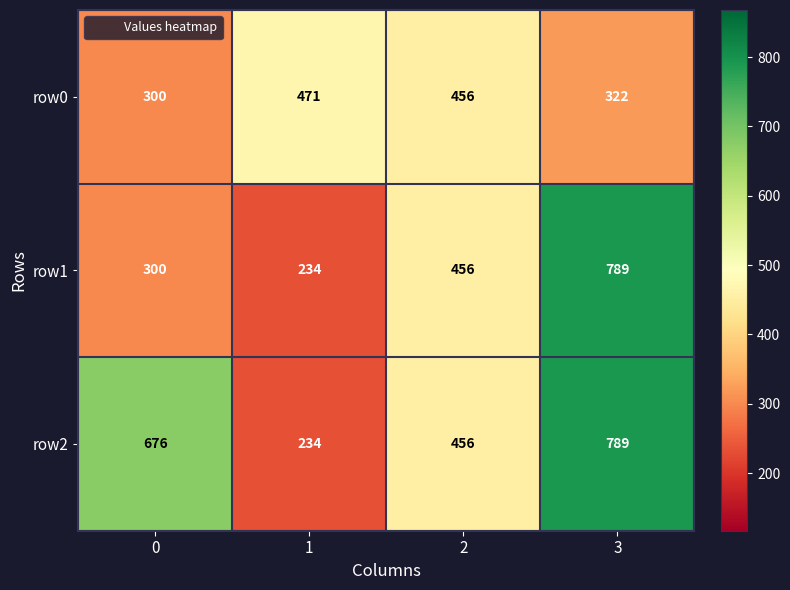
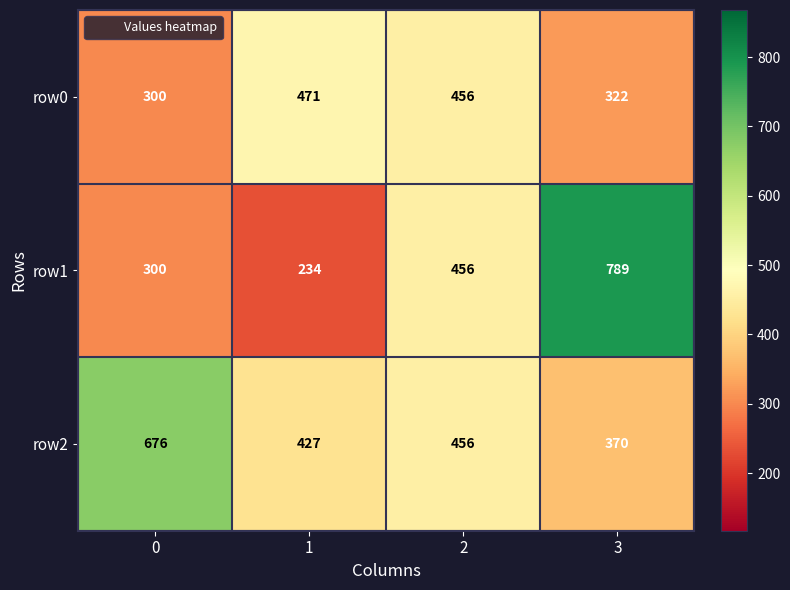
  {
    "row0": {
      "0": 300,
      "1": 471,
      "2": 456,
      "3": 322
    },
    "row1": {
      "0": 300,
      "1": 234,
      "2": 456,
      "3": 789
    },
    "row2": {
      "0": 676,
-     "1": 234,
+     "1": 427,
      "2": 456,
-     "3": 789
+     "3": 370
    }
  }
